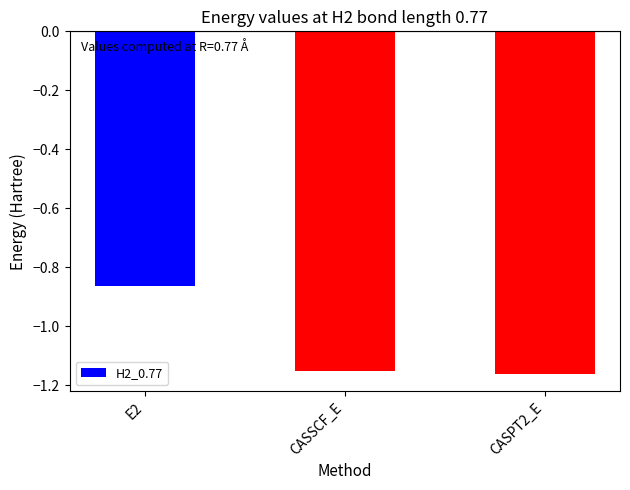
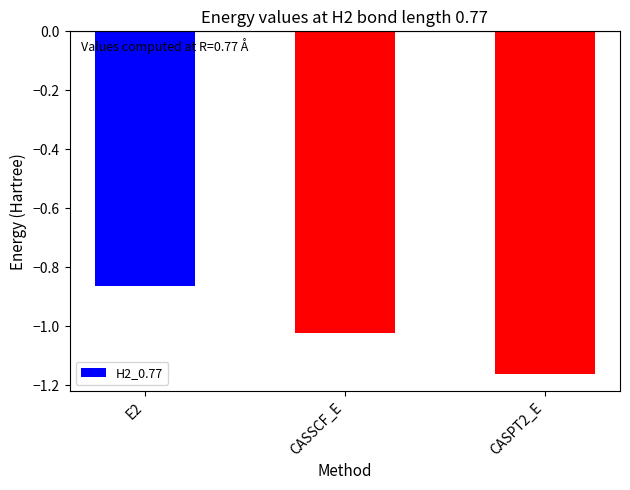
  {
-   "CASSCF_E": -1.15,
+   "CASSCF_E": -1.02,
    "CASPT2_E": -1.16
  }
